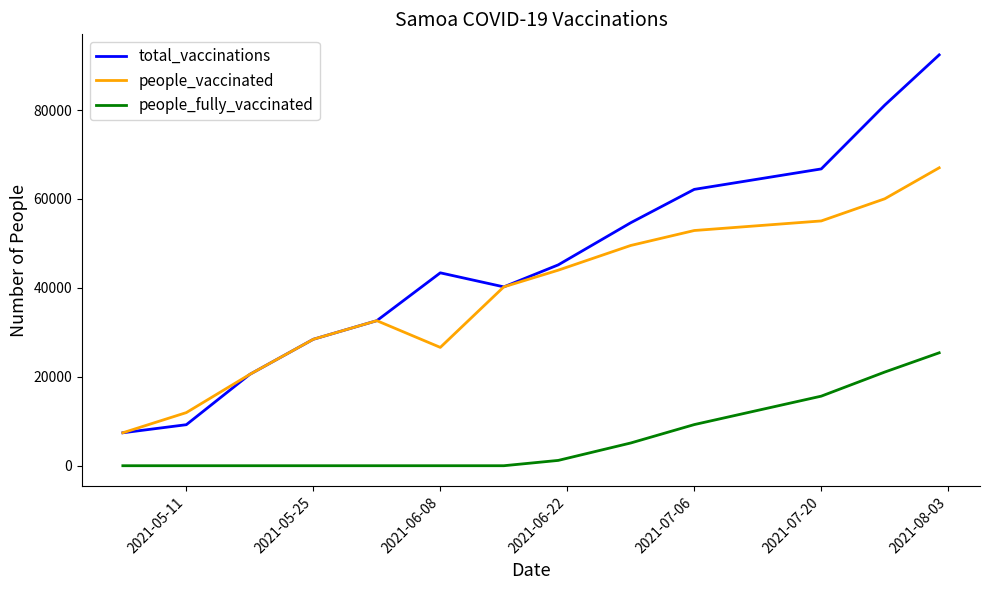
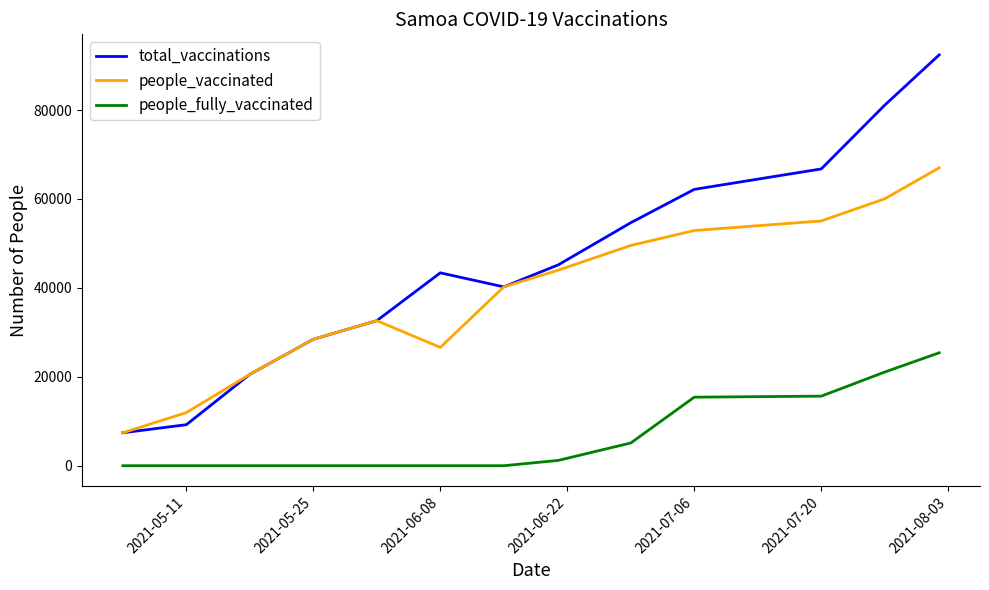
  {
    "total_vaccinations": {
      "2021-05-11": 9000,
      "2021-06-08": 43000,
      "2021-07-06": 62000,
      "2021-07-20": 67000
    },
    "people_vaccinated": {
      "2021-05-11": 12000,
      "2021-06-08": 27000,
      "2021-07-06": 53000,
      "2021-07-20": 55000
    },
    "people_fully_vaccinated": {
      "2021-05-11": 0,
      "2021-05-25": 0,
      "2021-06-08": 0,
-     "2021-07-06": 9000,
+     "2021-07-06": 15000,
      "2021-07-20": 16000
    }
  }
